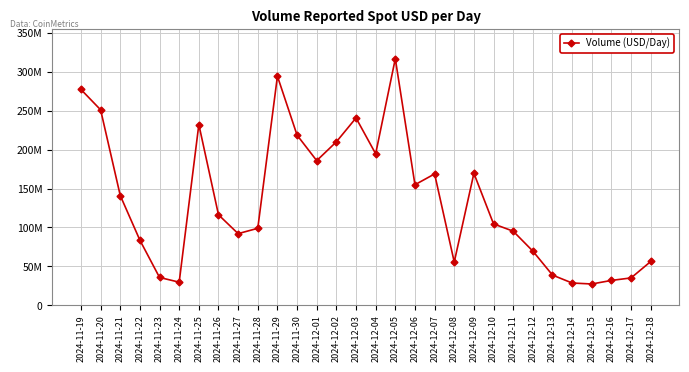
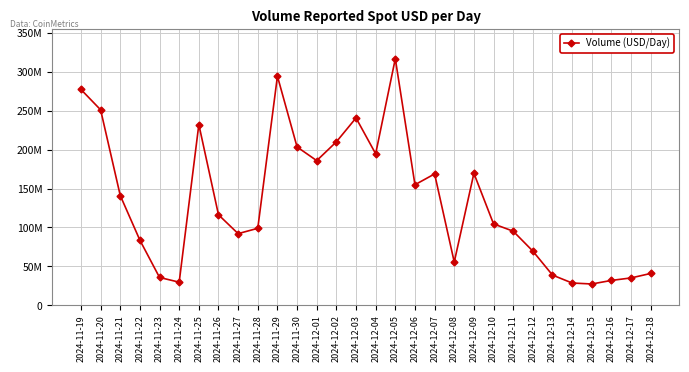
  {
    "2024-11-19": 280000000,
    "2024-11-20": 250000000,
    "2024-11-21": 140000000,
    "2024-11-22": 80000000,
    "2024-11-23": 40000000,
    "2024-11-24": 30000000,
    "2024-11-25": 230000000,
    "2024-11-26": 120000000,
    "2024-11-27": 90000000,
    "2024-11-28": 100000000,
    "2024-11-29": 290000000,
-   "2024-11-30": 220000000,
+   "2024-11-30": 200000000,
    "2024-12-01": 190000000,
    "2024-12-02": 210000000,
    "2024-12-03": 240000000,
    "2024-12-04": 190000000,
    "2024-12-05": 320000000,
    "2024-12-06": 150000000,
    "2024-12-07": 170000000,
    "2024-12-08": 60000000,
    "2024-12-09": 170000000,
    "2024-12-10": 100000000,
    "2024-12-11": 100000000,
    "2024-12-12": 70000000,
    "2024-12-13": 40000000,
    "2024-12-14": 30000000,
    "2024-12-15": 30000000,
    "2024-12-16": 30000000,
    "2024-12-17": 40000000,
-   "2024-12-18": 60000000
+   "2024-12-18": 40000000
  }
